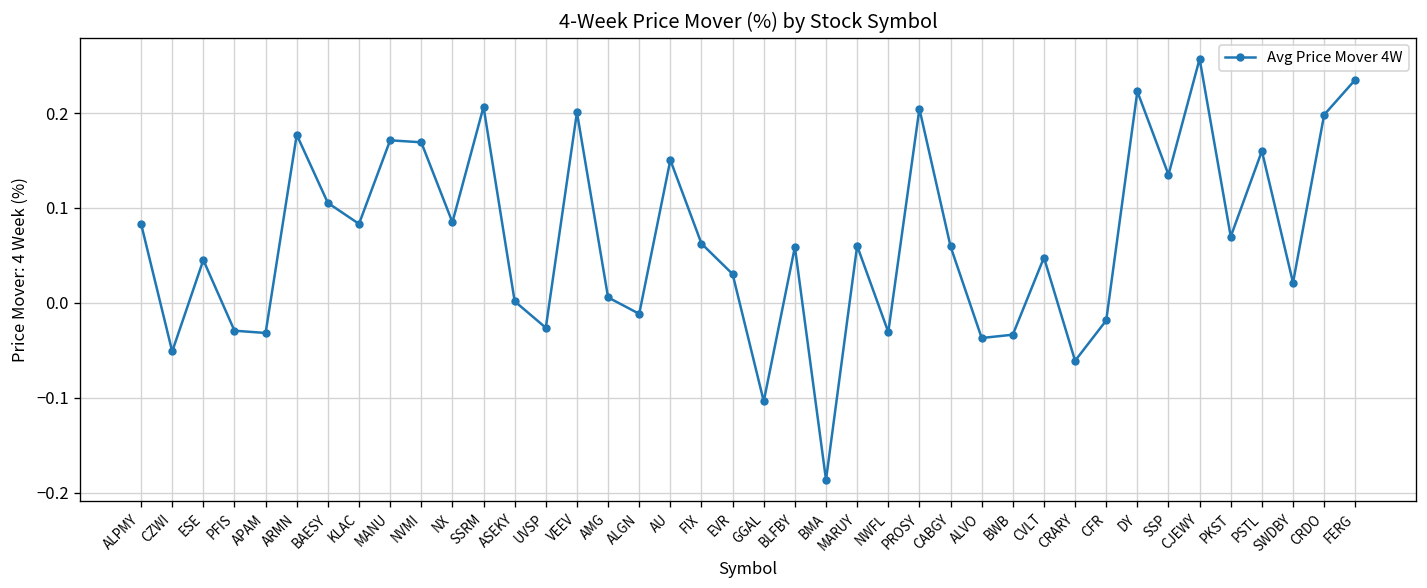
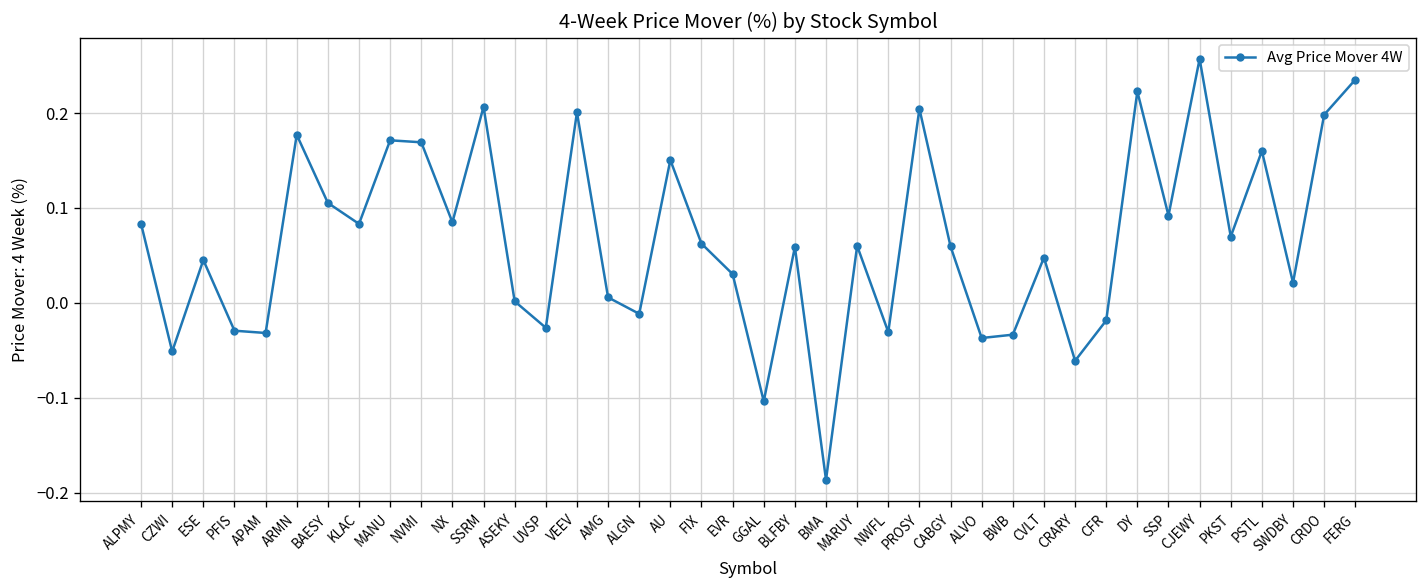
  {
    "ALPMY": 0.08,
    "CZWI": -0.05,
    "ESE": 0.05,
    "PFIS": -0.03,
    "APAM": -0.03,
    "ARMN": 0.18,
    "BAESY": 0.11,
    "KLAC": 0.08,
    "MANU": 0.17,
    "NVMI": 0.17,
    "NX": 0.08,
    "SSRM": 0.21,
    "ASEKY": 0.00,
    "UVSP": -0.03,
    "VEEV": 0.20,
    "AMG": 0.01,
    "ALGN": -0.01,
    "AU": 0.15,
    "FIX": 0.06,
    "EVR": 0.03,
    "GGAL": -0.10,
    "BLFBY": 0.06,
    "BMA": -0.19,
    "MARUY": 0.06,
    "NWFL": -0.03,
    "PROSY": 0.20,
    "CABGY": 0.06,
    "ALVO": -0.04,
    "BWB": -0.03,
    "CVLT": 0.05,
    "CRARY": -0.06,
    "CFR": -0.02,
    "DY": 0.22,
-   "SSP": 0.14,
+   "SSP": 0.09,
    "CJEWY": 0.26,
    "PKST": 0.07,
    "PSTL": 0.16,
    "SWDBY": 0.02,
    "CRDO": 0.20,
    "FERG": 0.24
  }
